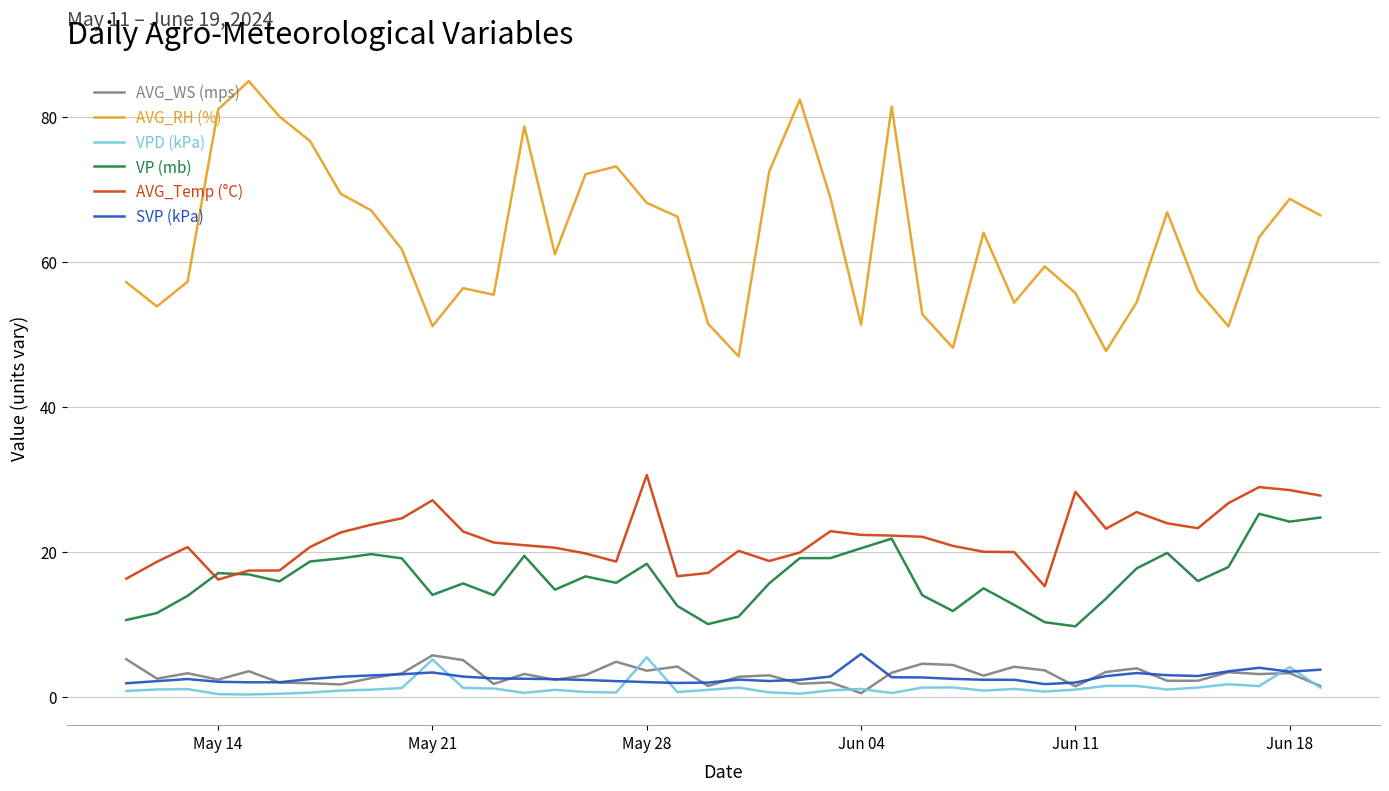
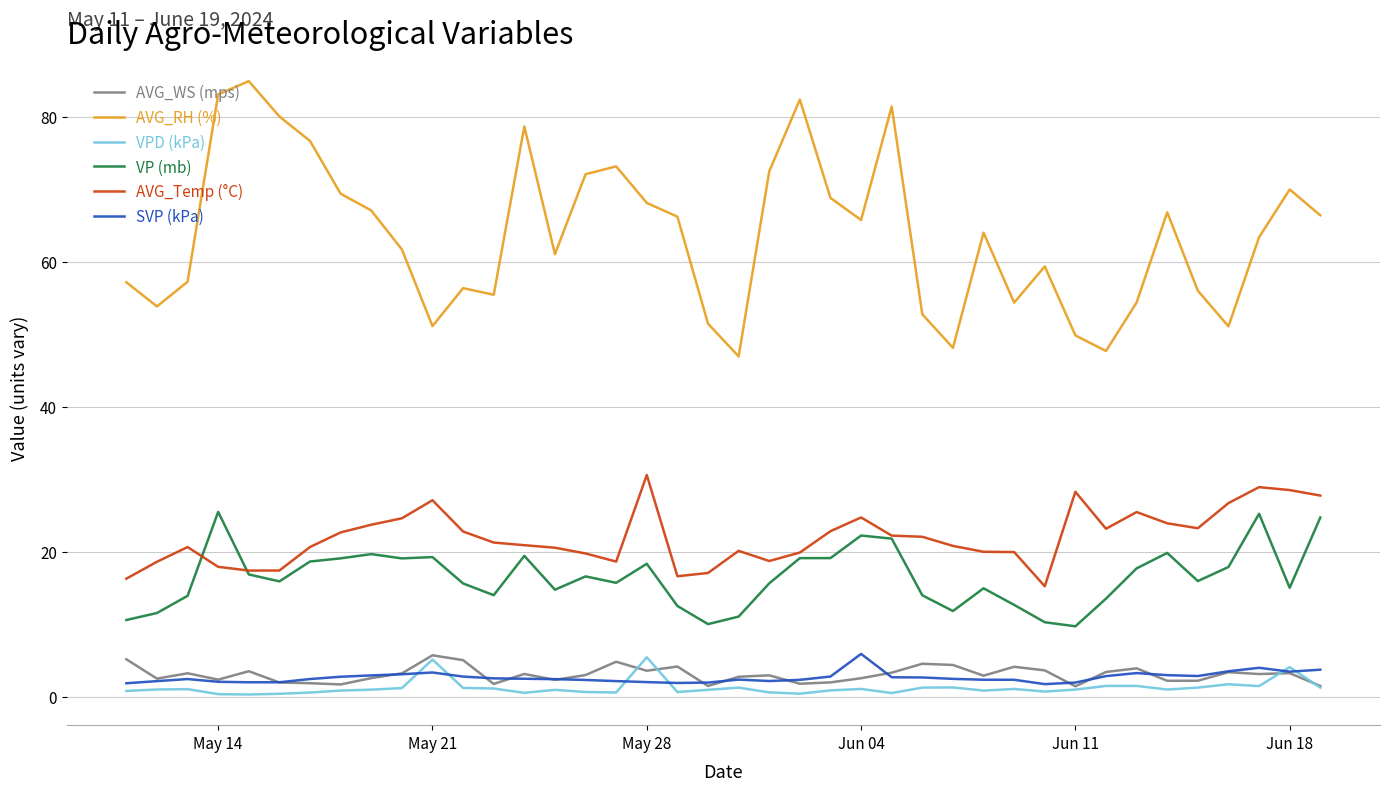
  {
    "AVG_WS (mps)": {
      "May 21": 6,
      "May 28": 4,
-     "Jun 04": 0,
+     "Jun 04": 3,
      "Jun 11": 1
    },
    "AVG_RH (%)": {
-     "May 14": 81,
+     "May 14": 83,
      "May 21": 51,
      "May 28": 68,
-     "Jun 04": 51,
-     "Jun 11": 56,
-     "Jun 18": 69
+     "Jun 04": 66,
+     "Jun 11": 50,
+     "Jun 18": 70
    },
    "VPD (kPa)": {
      "May 14": 0,
      "May 21": 5,
      "May 28": 5,
      "Jun 04": 1,
      "Jun 11": 1,
      "Jun 18": 4
    },
    "VP (mb)": {
-     "May 14": 17,
-     "May 21": 14,
+     "May 14": 25,
+     "May 21": 19,
      "May 28": 18,
-     "Jun 04": 20,
+     "Jun 04": 22,
      "Jun 11": 10,
-     "Jun 18": 24
+     "Jun 18": 15
    },
    "AVG_Temp (°C)": {
-     "May 14": 16,
+     "May 14": 18,
      "May 21": 27,
      "May 28": 31,
-     "Jun 04": 22,
+     "Jun 04": 25,
      "Jun 11": 28,
      "Jun 18": 28
    },
    "SVP (kPa)": {
      "May 21": 3,
      "May 28": 2,
      "Jun 04": 6,
      "Jun 11": 2
    }
  }
